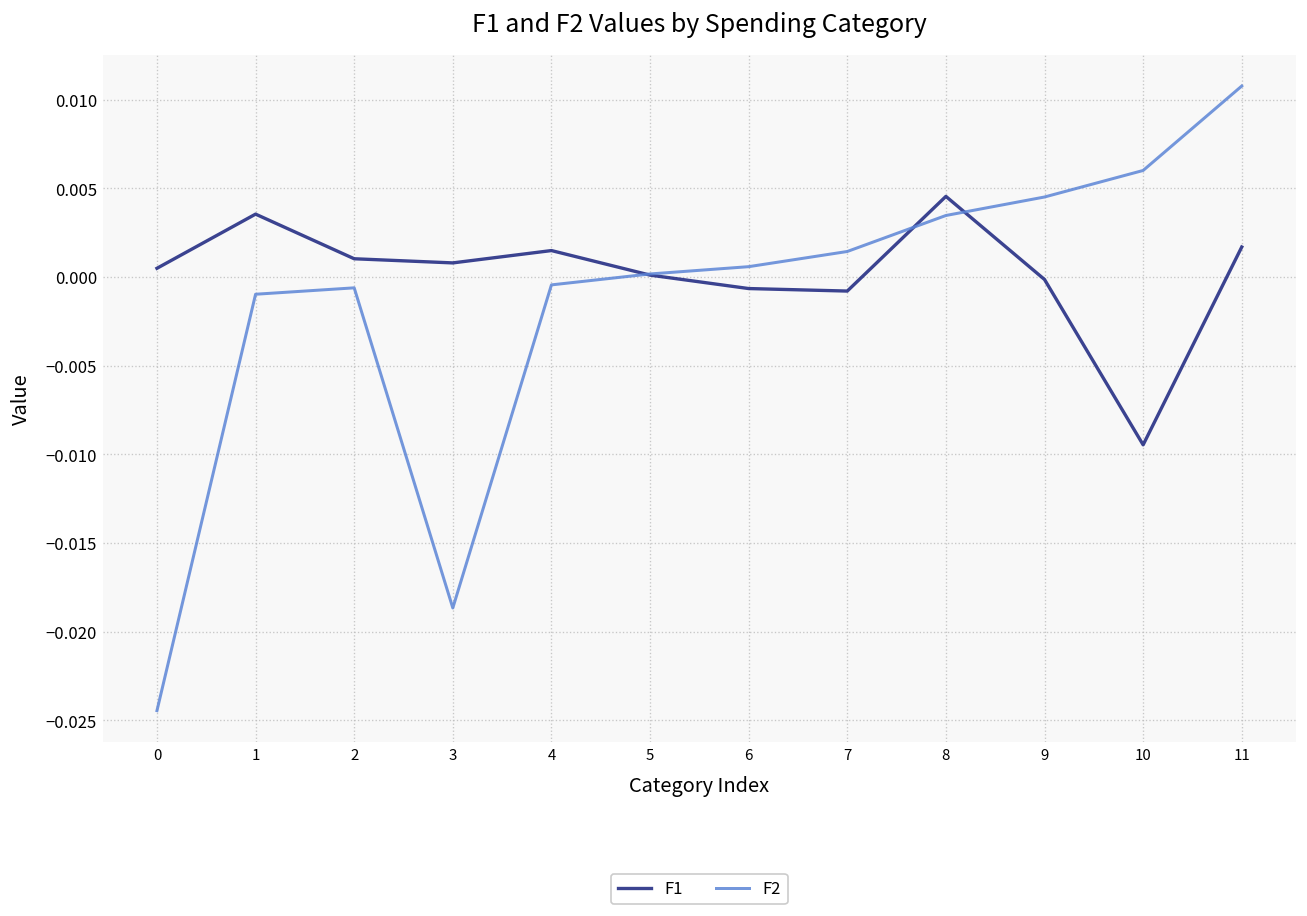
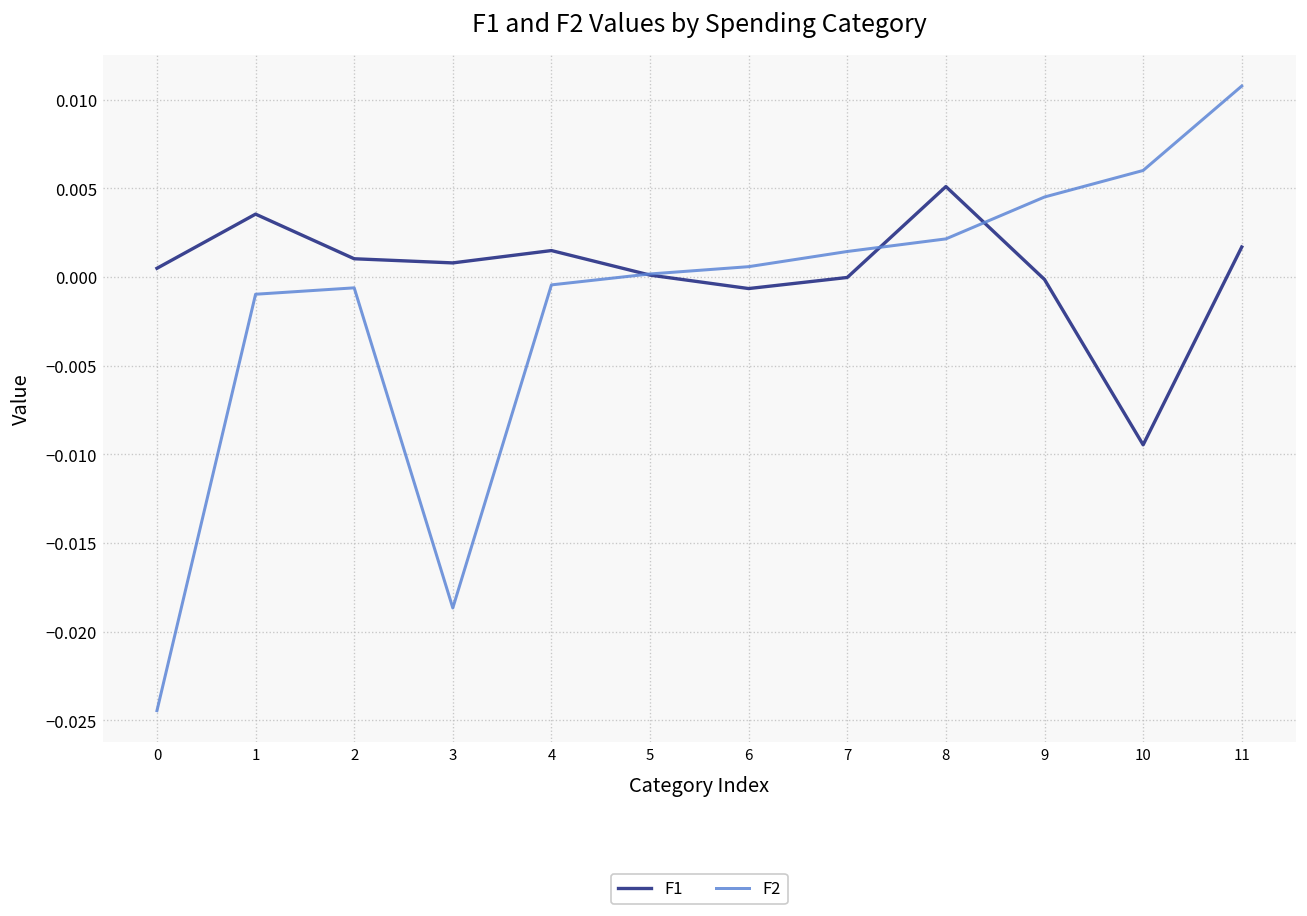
  {
    "F1": {
      "0": 0.0005,
      "1": 0.0035,
      "2": 0.0010,
      "3": 0.0008,
      "4": 0.0015,
      "6": -0.0007,
-     "7": -0.0008,
-     "8": 0.0045,
+     "7": 0.0000,
+     "8": 0.0051,
      "9": -0.0001,
      "10": -0.0095,
      "11": 0.0017
    },
    "F2": {
      "0": -0.0245,
      "1": -0.0010,
      "2": -0.0006,
      "3": -0.0187,
      "4": -0.0004,
      "6": 0.0006,
      "7": 0.0014,
-     "8": 0.0035,
+     "8": 0.0021,
      "9": 0.0045,
      "10": 0.0060,
      "11": 0.0108
    }
  }
